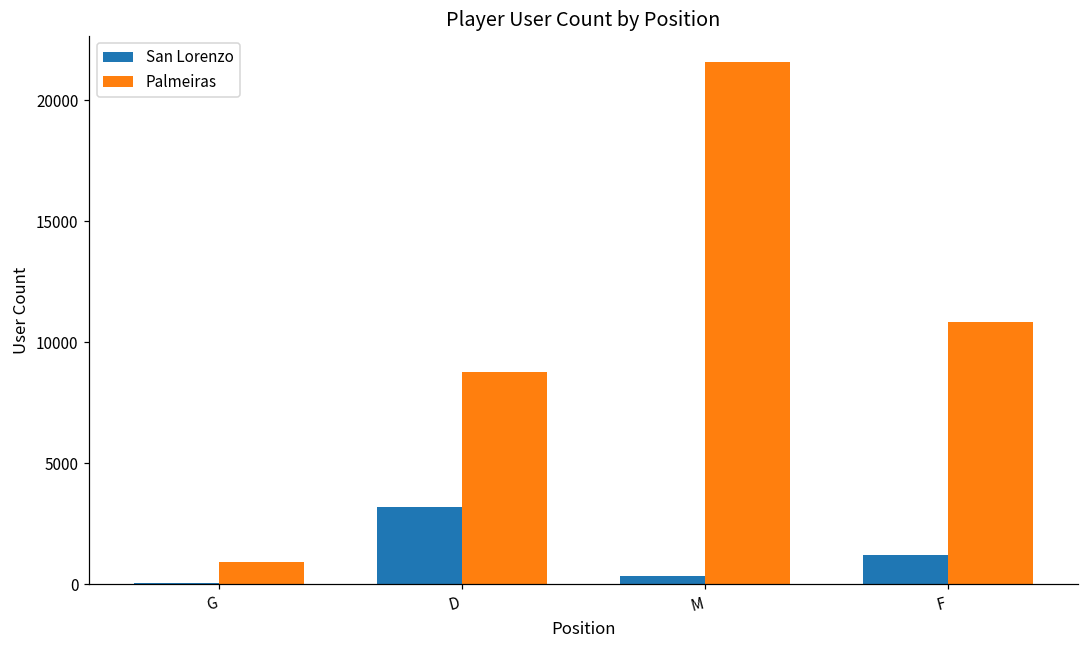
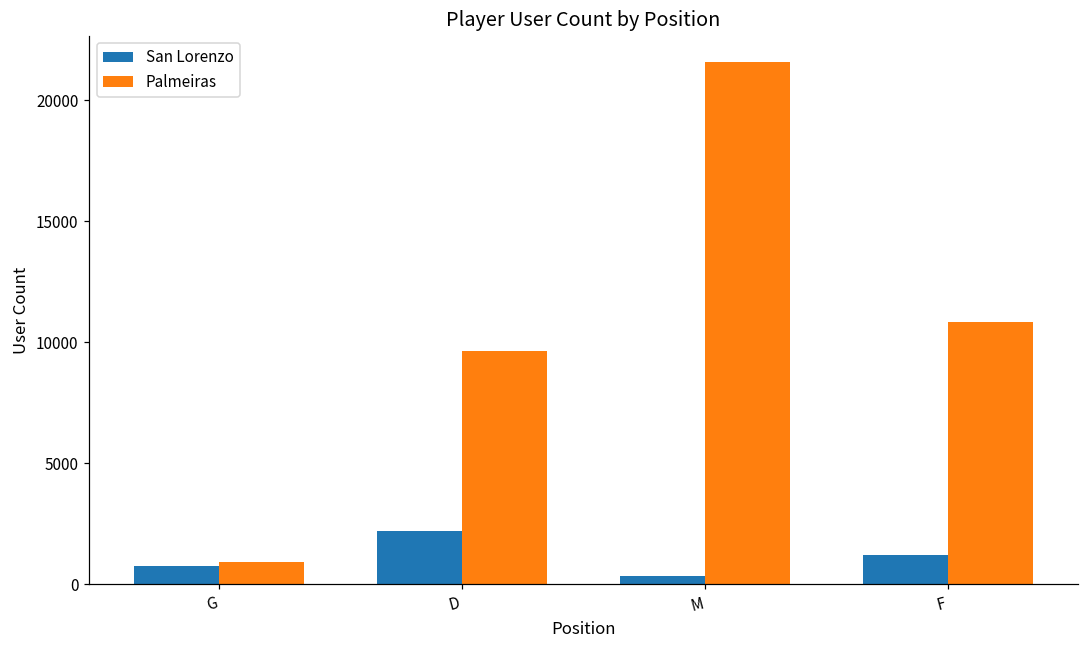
  {
    "San Lorenzo": {
-     "G": 100,
-     "D": 3200,
+     "G": 800,
+     "D": 2200,
      "M": 300,
      "F": 1200
    },
    "Palmeiras": {
      "G": 900,
-     "D": 8800,
+     "D": 9700,
      "M": 21600,
      "F": 10800
    }
  }
